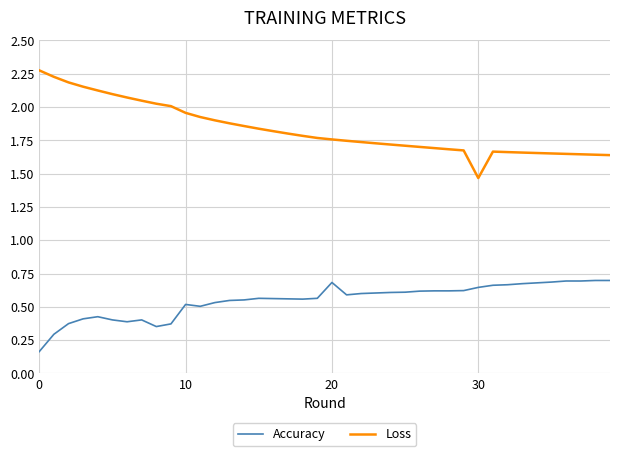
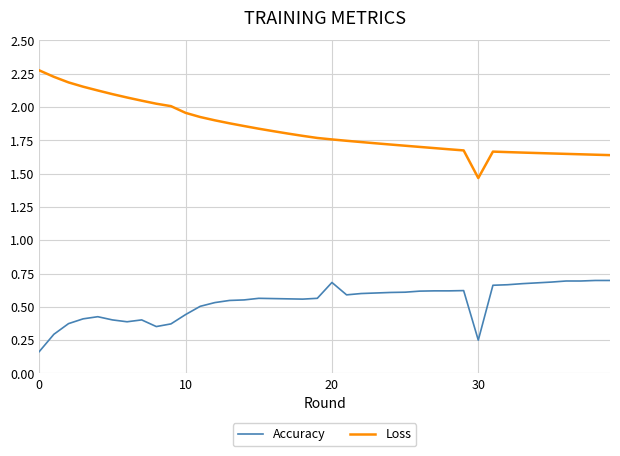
  {
    "Accuracy": {
      "0": 0.16,
-     "10": 0.52,
+     "10": 0.44,
      "20": 0.68,
-     "30": 0.65
+     "30": 0.25
    },
    "Loss": {
      "0": 2.28,
      "10": 1.96,
      "20": 1.76,
      "30": 1.47
    }
  }
